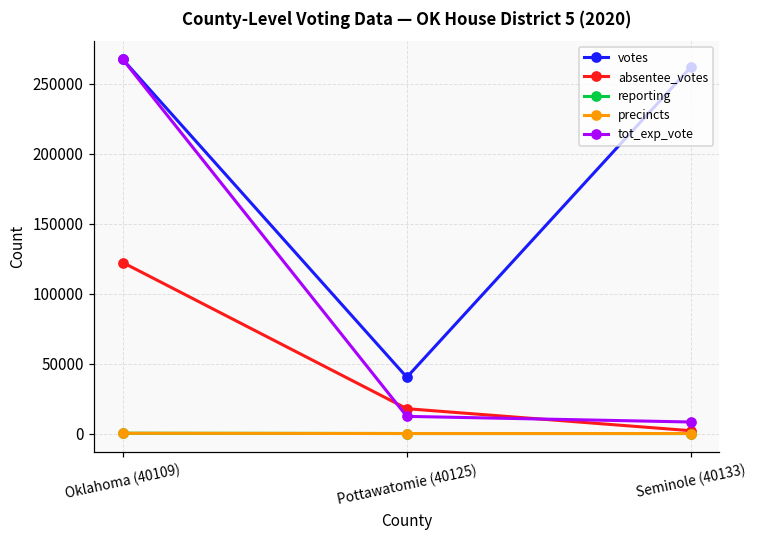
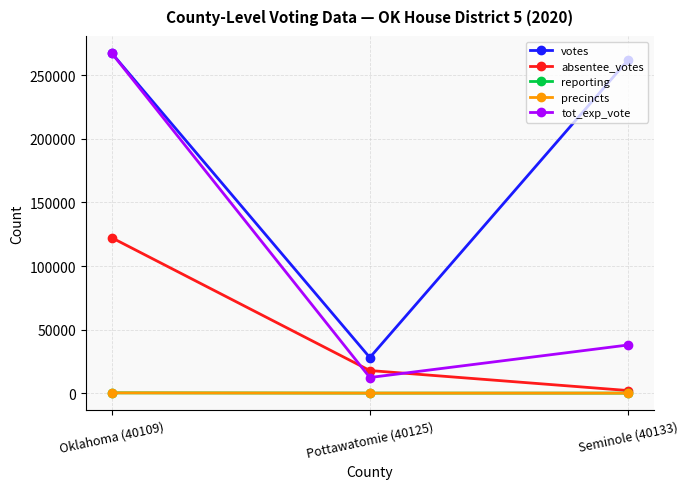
  {
    "votes": {
-     "Pottawatomie (40125)": 40000
+     "Pottawatomie (40125)": 28000
    },
    "absentee_votes": {
      "Oklahoma (40109)": 122000,
      "Pottawatomie (40125)": 18000
    },
    "precincts": {
      "Oklahoma (40109)": 0,
      "Pottawatomie (40125)": 0
    },
    "tot_exp_vote": {
      "Pottawatomie (40125)": 12000,
-     "Seminole (40133)": 8000
+     "Seminole (40133)": 38000
    }
  }
